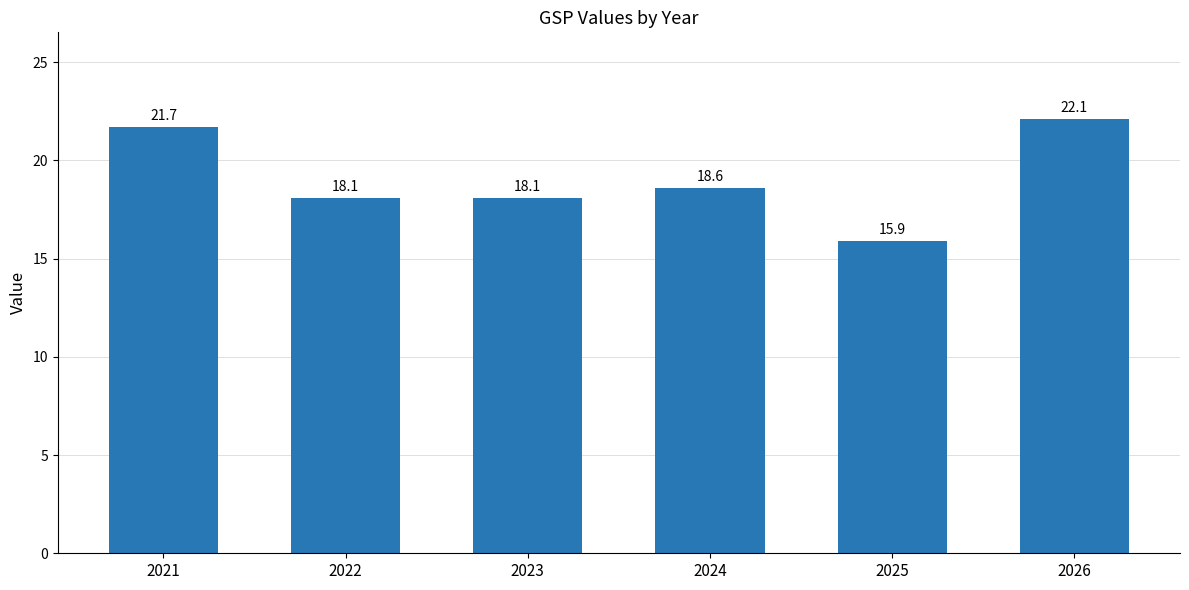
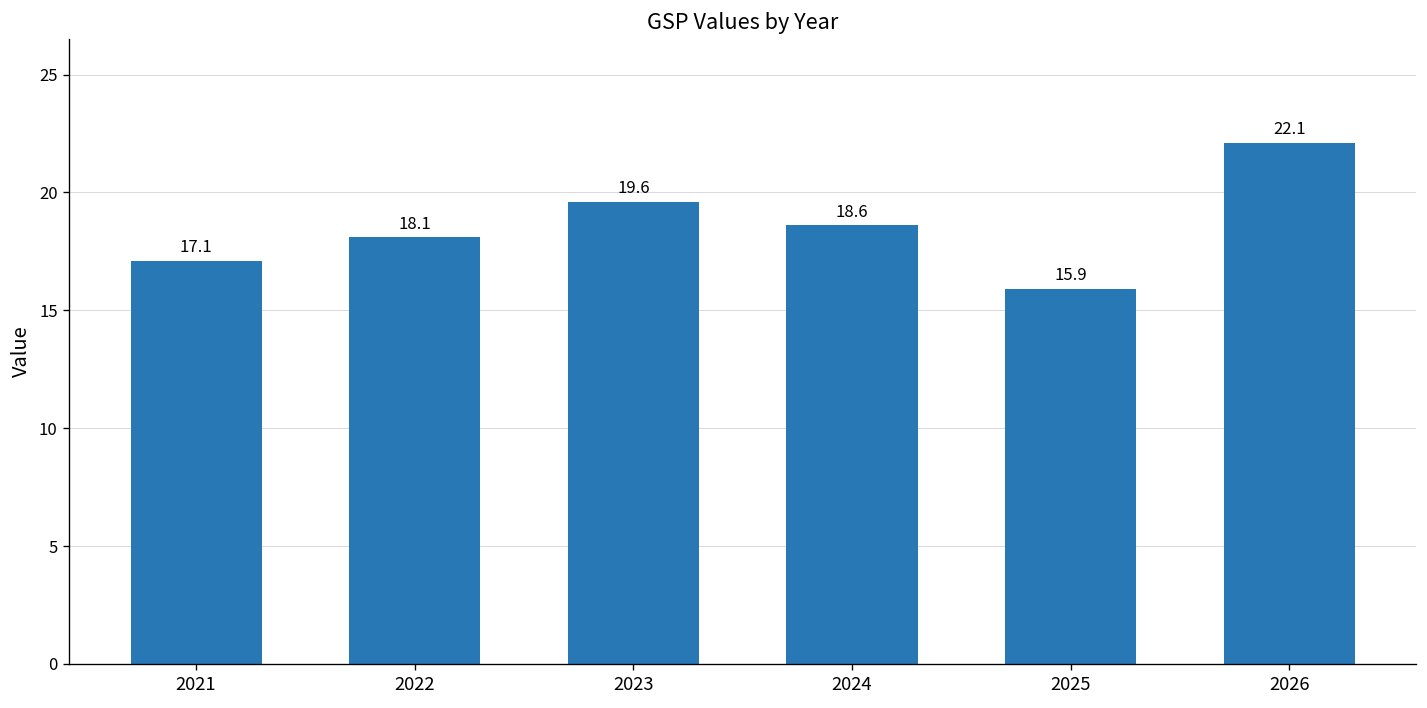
  {
-   "2021": 21.7,
+   "2021": 17.1,
    "2022": 18.1,
-   "2023": 18.1,
+   "2023": 19.6,
    "2024": 18.6,
    "2025": 15.9,
    "2026": 22.1
  }
